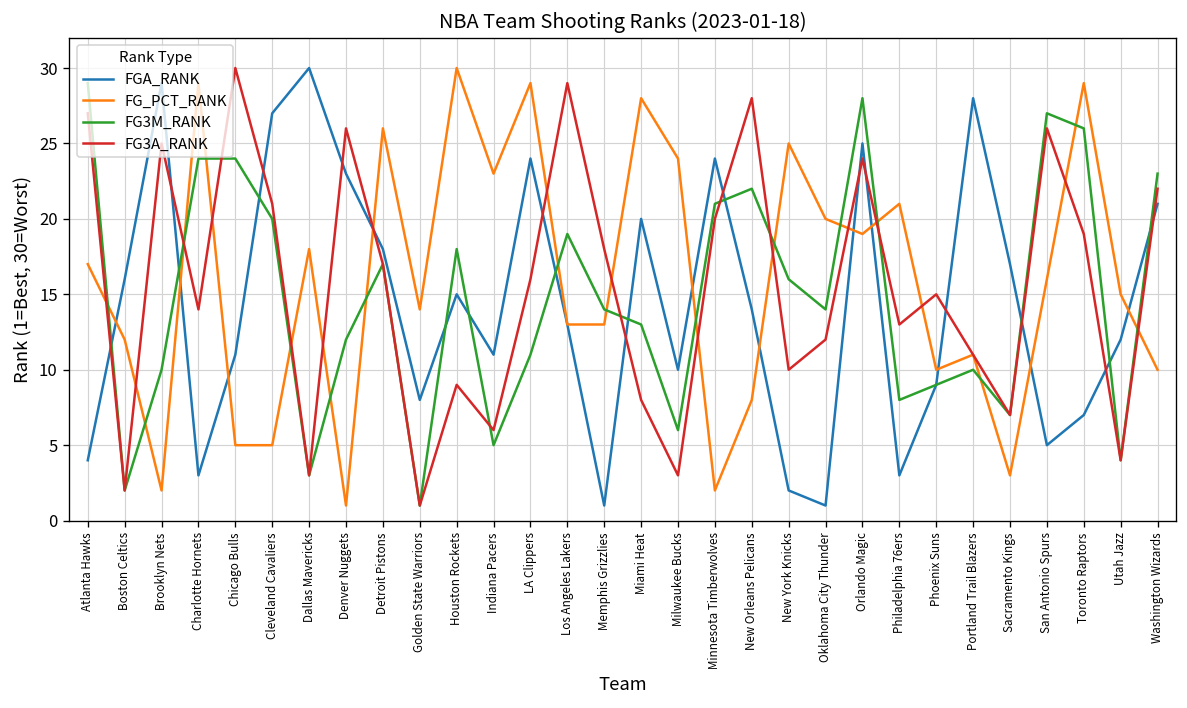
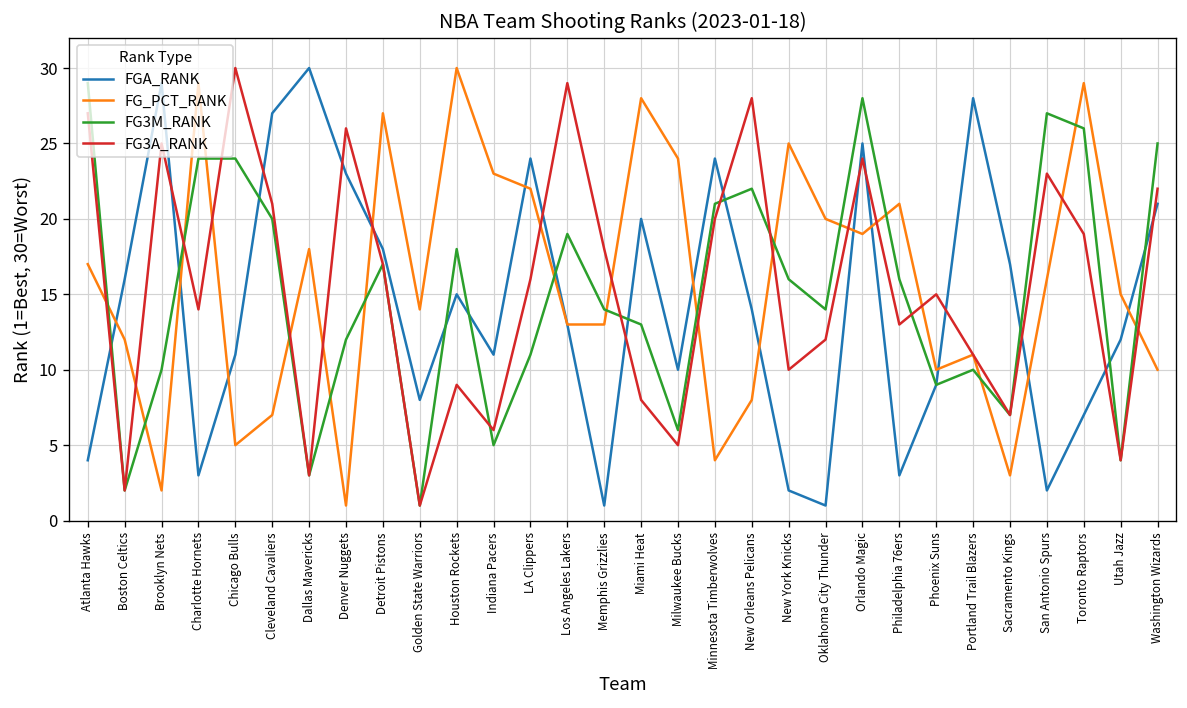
  {
    "FGA_RANK": {
      "Atlanta Hawks": 4,
      "Boston Celtics": 16,
      "Charlotte Hornets": 3,
      "Chicago Bulls": 11,
      "Cleveland Cavaliers": 27,
      "Dallas Mavericks": 30,
      "Denver Nuggets": 23,
      "Detroit Pistons": 18,
      "Golden State Warriors": 8,
      "Houston Rockets": 15,
      "Indiana Pacers": 11,
      "LA Clippers": 24,
      "Memphis Grizzlies": 1,
      "Miami Heat": 20,
      "Milwaukee Bucks": 10,
      "Minnesota Timberwolves": 24,
      "New Orleans Pelicans": 14,
      "New York Knicks": 2,
      "Oklahoma City Thunder": 1,
      "Orlando Magic": 25,
      "Philadelphia 76ers": 3,
      "Portland Trail Blazers": 28,
      "Sacramento Kings": 17,
-     "San Antonio Spurs": 5,
+     "San Antonio Spurs": 2,
      "Toronto Raptors": 7,
      "Utah Jazz": 12,
      "Washington Wizards": 21
    },
    "FG_PCT_RANK": {
      "Atlanta Hawks": 17,
      "Boston Celtics": 12,
      "Brooklyn Nets": 2,
      "Chicago Bulls": 5,
-     "Cleveland Cavaliers": 5,
+     "Cleveland Cavaliers": 7,
      "Dallas Mavericks": 18,
      "Denver Nuggets": 1,
-     "Detroit Pistons": 26,
+     "Detroit Pistons": 27,
      "Golden State Warriors": 14,
      "Houston Rockets": 30,
      "Indiana Pacers": 23,
-     "LA Clippers": 29,
+     "LA Clippers": 22,
      "Memphis Grizzlies": 13,
      "Miami Heat": 28,
      "Milwaukee Bucks": 24,
-     "Minnesota Timberwolves": 2,
+     "Minnesota Timberwolves": 4,
      "New Orleans Pelicans": 8,
      "New York Knicks": 25,
      "Oklahoma City Thunder": 20,
      "Orlando Magic": 19,
      "Philadelphia 76ers": 21,
      "Phoenix Suns": 10,
      "Sacramento Kings": 3,
      "San Antonio Spurs": 16,
      "Toronto Raptors": 29,
      "Utah Jazz": 15,
      "Washington Wizards": 10
    },
    "FG3M_RANK": {
      "Brooklyn Nets": 10,
      "Chicago Bulls": 24,
      "Cleveland Cavaliers": 20,
      "Denver Nuggets": 12,
      "Houston Rockets": 18,
      "Indiana Pacers": 5,
      "LA Clippers": 11,
      "Los Angeles Lakers": 19,
      "Memphis Grizzlies": 14,
      "Miami Heat": 13,
      "Milwaukee Bucks": 6,
      "Minnesota Timberwolves": 21,
      "New Orleans Pelicans": 22,
      "New York Knicks": 16,
      "Oklahoma City Thunder": 14,
      "Orlando Magic": 28,
-     "Philadelphia 76ers": 8,
+     "Philadelphia 76ers": 16,
      "Portland Trail Blazers": 10,
      "San Antonio Spurs": 27,
      "Toronto Raptors": 26,
-     "Washington Wizards": 23
+     "Washington Wizards": 25
    },
    "FG3A_RANK": {
      "Charlotte Hornets": 14,
      "Chicago Bulls": 30,
      "Cleveland Cavaliers": 21,
      "Denver Nuggets": 26,
      "Houston Rockets": 9,
      "Indiana Pacers": 6,
      "LA Clippers": 16,
      "Los Angeles Lakers": 29,
      "Memphis Grizzlies": 18,
      "Miami Heat": 8,
-     "Milwaukee Bucks": 3,
+     "Milwaukee Bucks": 5,
      "Minnesota Timberwolves": 20,
      "New Orleans Pelicans": 28,
      "New York Knicks": 10,
      "Oklahoma City Thunder": 12,
      "Orlando Magic": 24,
      "Philadelphia 76ers": 13,
      "Phoenix Suns": 15,
-     "San Antonio Spurs": 26,
+     "San Antonio Spurs": 23,
      "Toronto Raptors": 19,
      "Washington Wizards": 22
    }
  }
